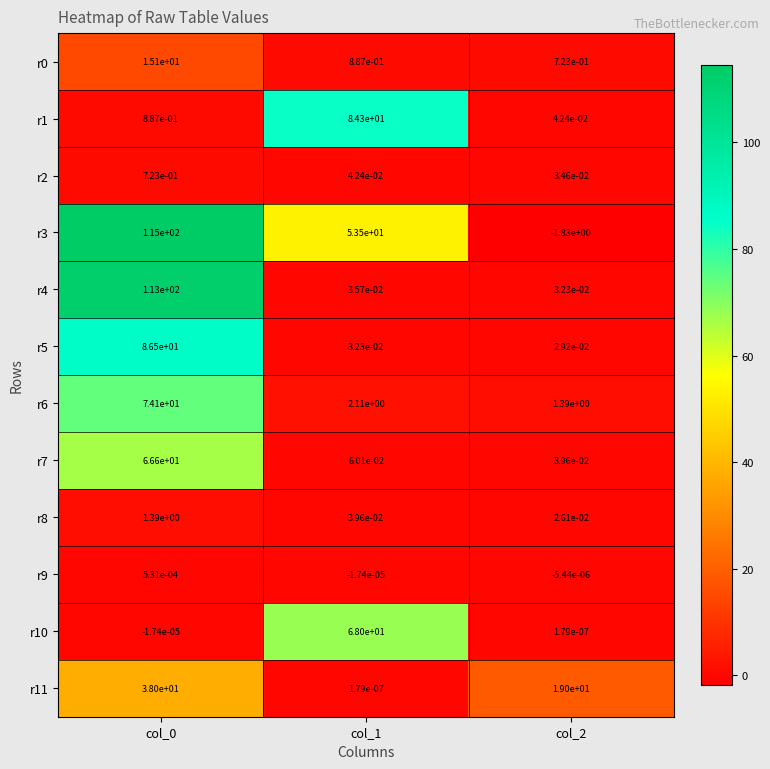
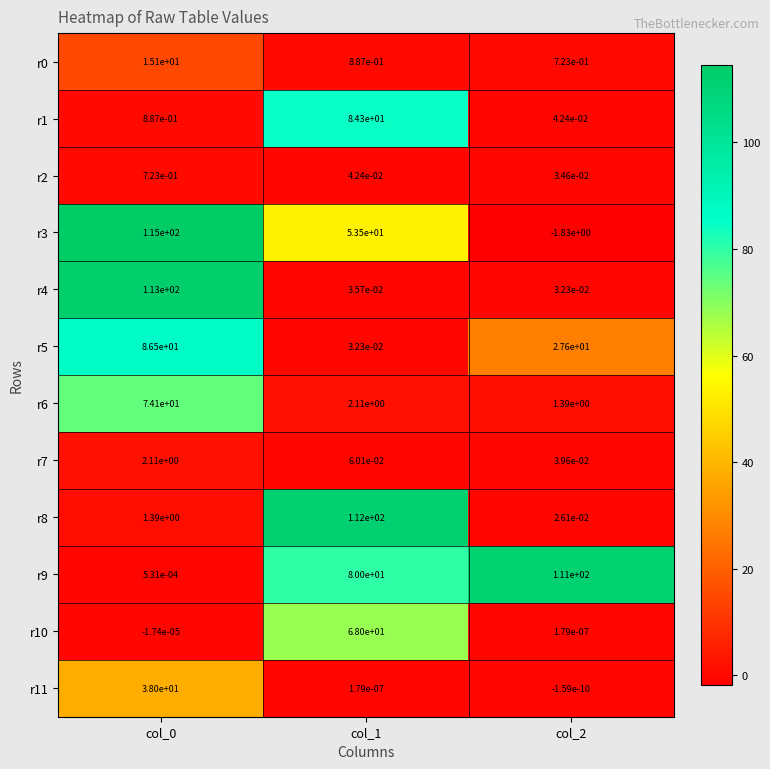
  {
    "r0": {
      "col_0": "1.51e+01",
      "col_1": "8.87e-01",
      "col_2": "7.23e-01"
    },
    "r1": {
      "col_0": "8.87e-01",
      "col_1": "8.43e+01",
      "col_2": "4.24e-02"
    },
    "r2": {
      "col_0": "7.23e-01",
      "col_1": "4.24e-02",
      "col_2": "3.46e-02"
    },
    "r3": {
      "col_0": "1.15e+02",
      "col_1": "5.35e+01",
      "col_2": "-1.83e+00"
    },
    "r4": {
      "col_0": "1.13e+02",
      "col_1": "3.57e-02",
      "col_2": "3.23e-02"
    },
    "r5": {
      "col_0": "8.65e+01",
      "col_1": "3.23e-02",
-     "col_2": "2.92e-02"
+     "col_2": "2.76e+01"
    },
    "r6": {
      "col_0": "7.41e+01",
      "col_1": "2.11e+00",
      "col_2": "1.39e+00"
    },
    "r7": {
-     "col_0": "6.66e+01",
+     "col_0": "2.11e+00",
      "col_1": "6.01e-02",
      "col_2": "3.96e-02"
    },
    "r8": {
      "col_0": "1.39e+00",
-     "col_1": "3.96e-02",
+     "col_1": "1.12e+02",
      "col_2": "2.61e-02"
    },
    "r9": {
      "col_0": "5.31e-04",
-     "col_1": "-1.74e-05",
-     "col_2": "-5.44e-06"
+     "col_1": "8.00e+01",
+     "col_2": "1.11e+02"
    },
    "r10": {
      "col_0": "-1.74e-05",
      "col_1": "6.80e+01",
      "col_2": "1.79e-07"
    },
    "r11": {
      "col_0": "3.80e+01",
      "col_1": "1.79e-07",
-     "col_2": "1.90e+01"
+     "col_2": "-1.59e-10"
    }
  }
